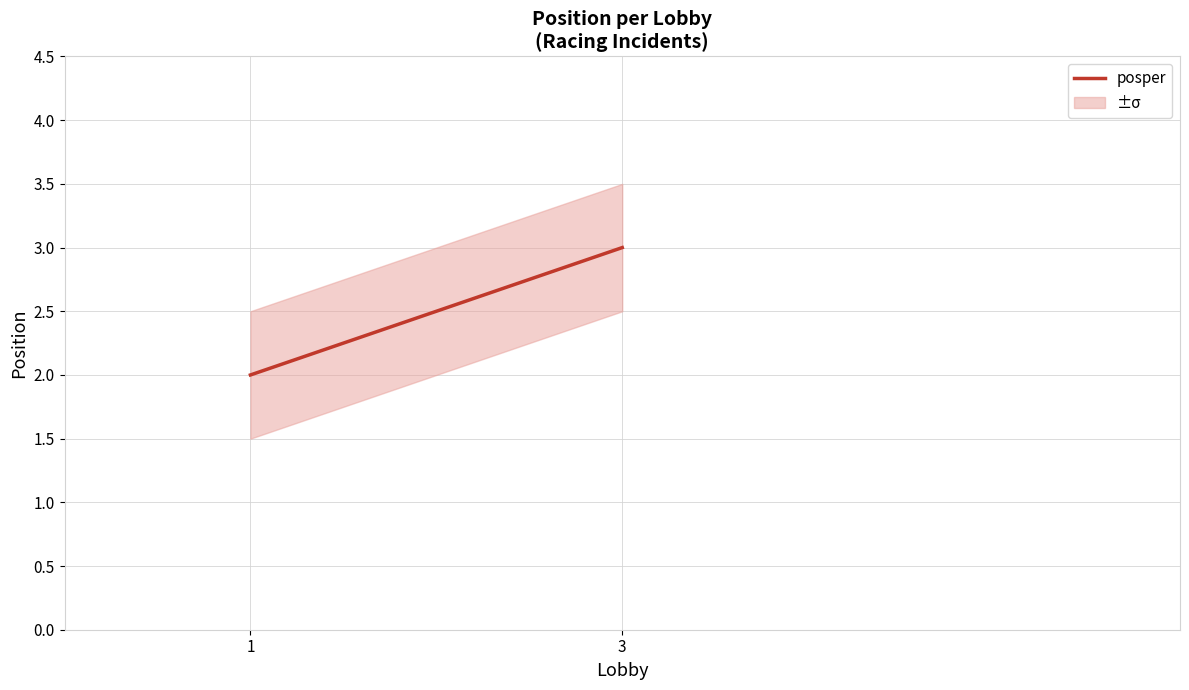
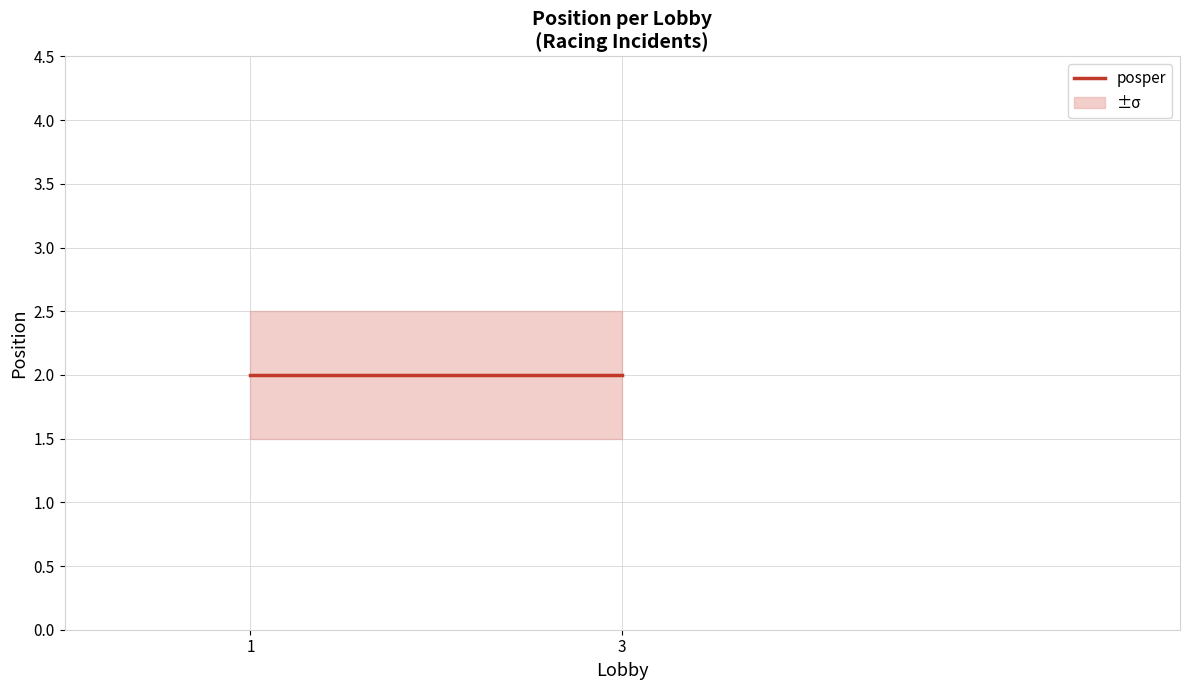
  {
    "posper": {
      "1": 2,
-     "3": 3
+     "3": 2
    },
    "±σ": {
      "1": 2.50,
      "3": 2.50
    }
  }
